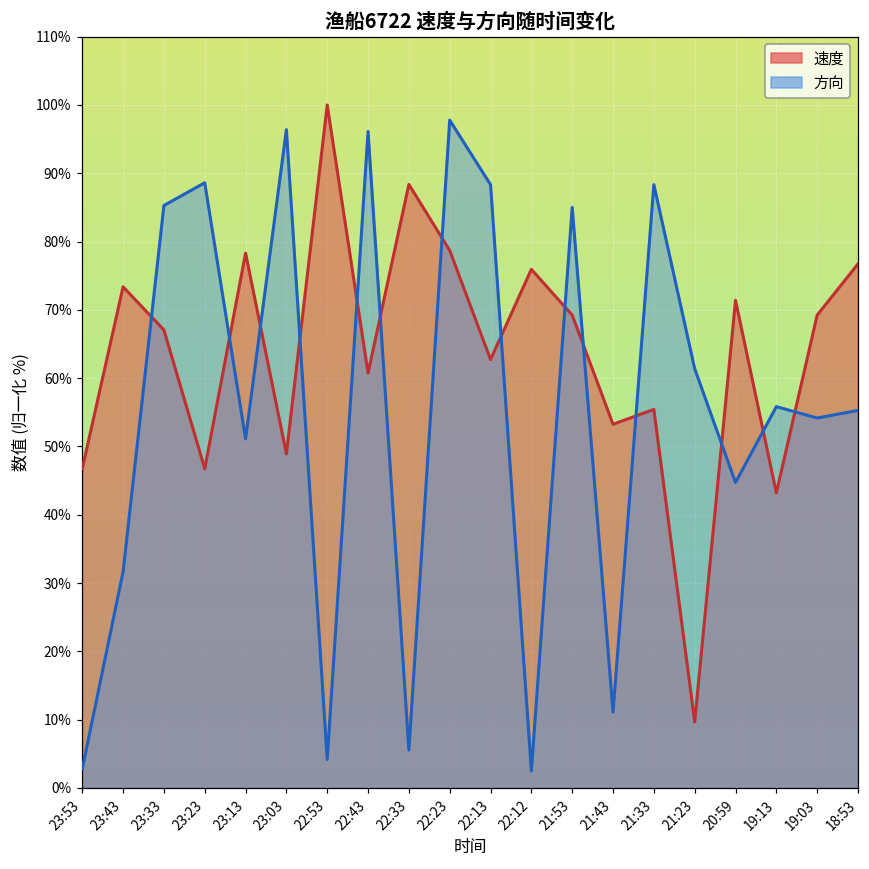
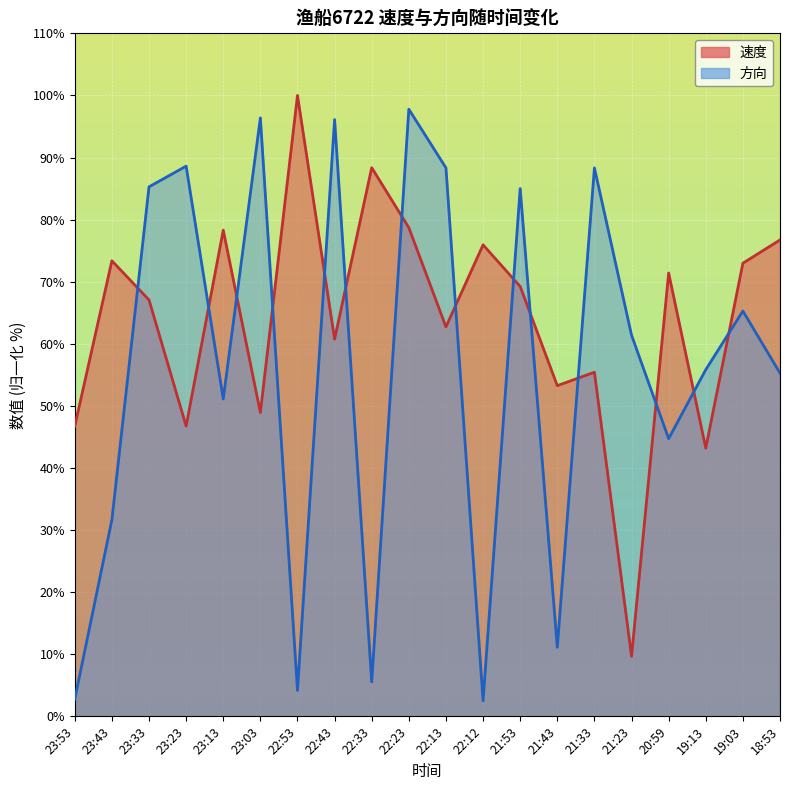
  {
    "速度": {
      "23:53": "47%",
      "23:43": "73%",
      "23:33": "67%",
      "23:23": "47%",
      "23:13": "78%",
      "23:03": "49%",
      "22:53": "100%",
      "22:43": "61%",
      "22:33": "88%",
      "22:23": "79%",
      "22:13": "63%",
      "22:12": "76%",
      "21:53": "69%",
      "21:43": "53%",
      "21:33": "55%",
      "21:23": "10%",
      "20:59": "71%",
      "19:13": "43%",
-     "19:03": "69%",
+     "19:03": "73%",
      "18:53": "77%"
    },
    "方向": {
      "23:53": "3%",
      "23:43": "32%",
      "23:33": "85%",
      "23:23": "89%",
      "23:13": "51%",
      "23:03": "96%",
      "22:53": "4%",
      "22:43": "96%",
      "22:33": "6%",
      "22:23": "98%",
      "22:13": "88%",
      "22:12": "3%",
      "21:53": "85%",
      "21:43": "11%",
      "21:33": "88%",
      "21:23": "61%",
      "20:59": "45%",
      "19:13": "56%",
-     "19:03": "54%",
+     "19:03": "65%",
      "18:53": "55%"
    }
  }
